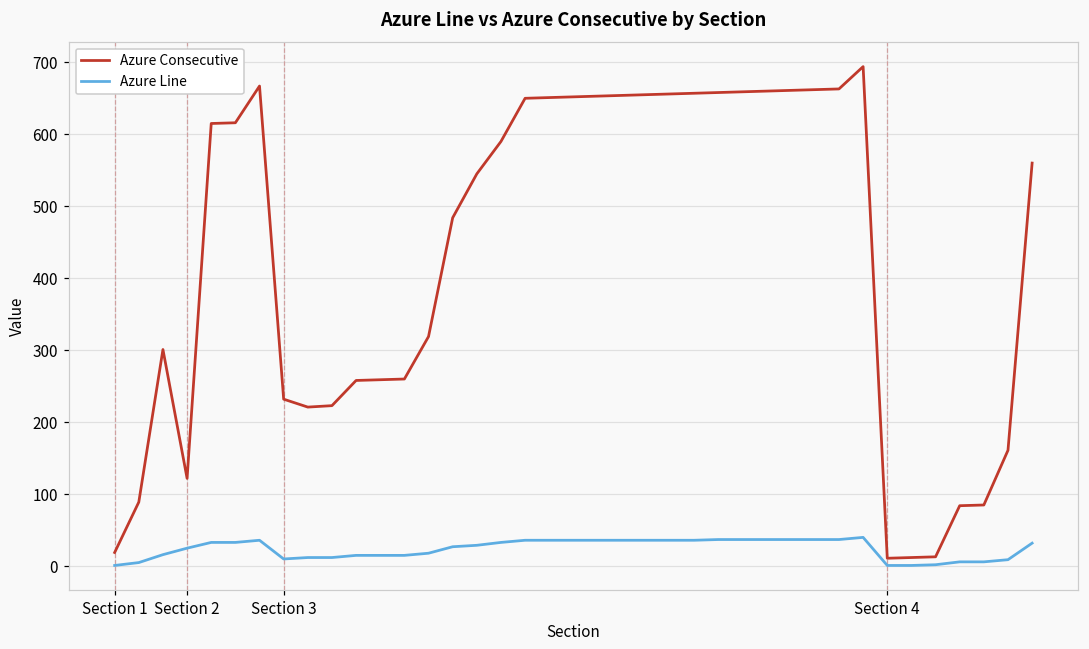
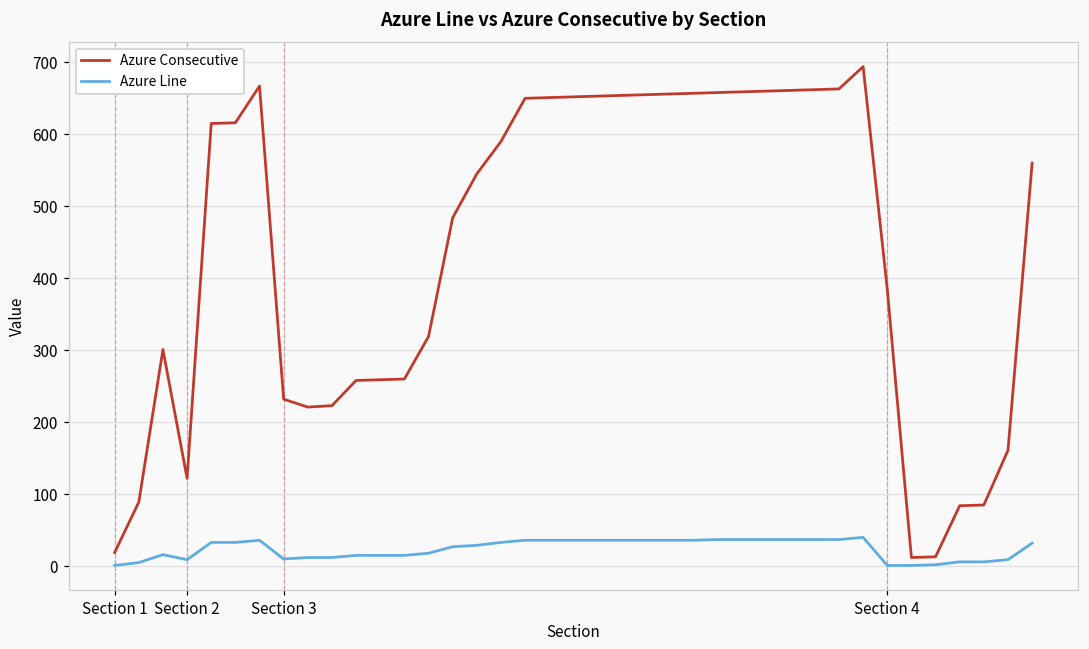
  {
    "Azure Consecutive": {
      "Section 1": 20,
      "Section 2": 120,
      "Section 3": 230,
-     "Section 4": 10
+     "Section 4": 390
    },
    "Azure Line": {
      "Section 1": 0,
-     "Section 2": 30,
+     "Section 2": 10,
      "Section 3": 10,
      "Section 4": 0
    }
  }
